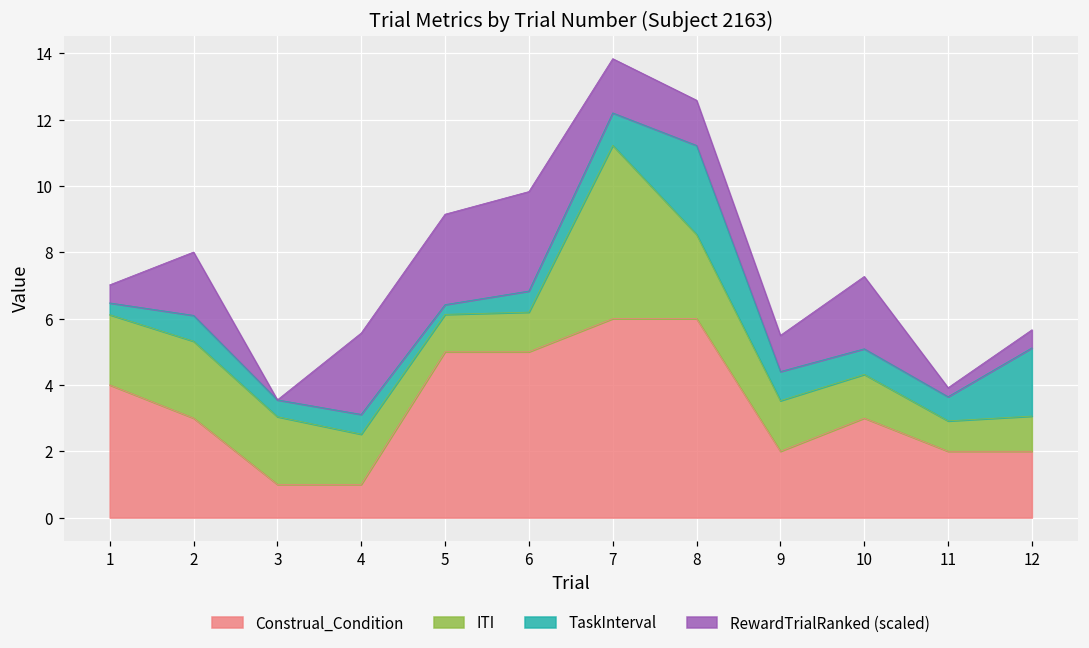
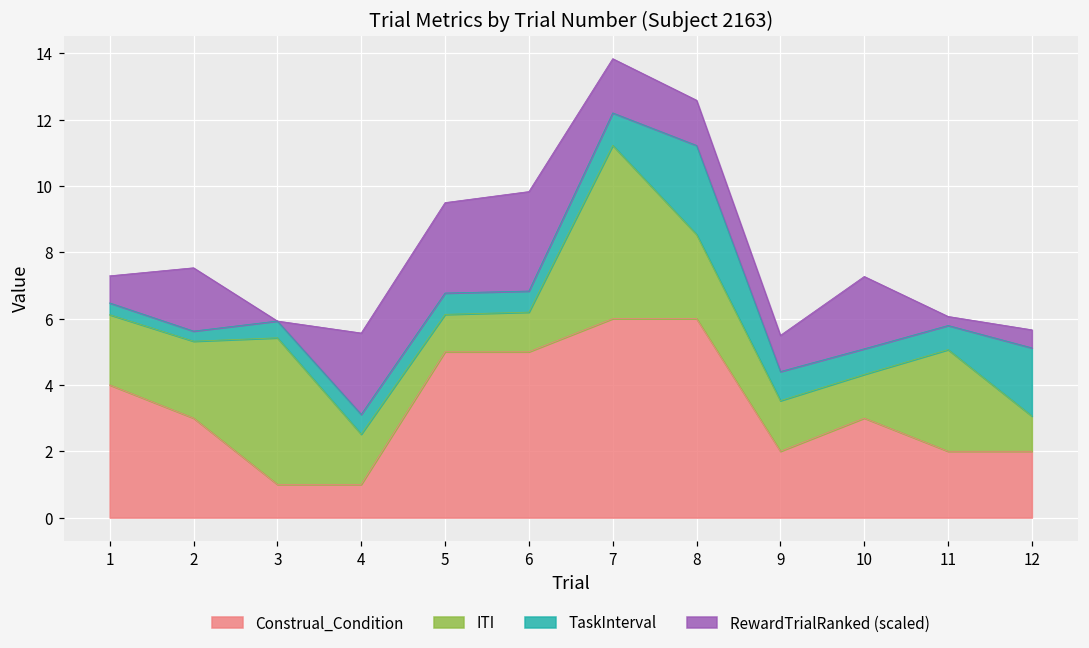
  {
    "Construal_Condition": {
      "1": 4.0,
      "2": 3.0,
      "3": 1.0,
      "4": 1.0,
      "5": 5.0,
      "6": 5.0,
      "7": 6.0,
      "8": 6.0,
      "9": 2.0,
      "10": 3.0,
      "11": 2.0,
      "12": 2.0
    },
    "ITI": {
      "1": 2.1,
      "2": 2.3,
-     "3": 2.0,
+     "3": 4.4,
      "4": 1.5,
      "5": 1.1,
      "6": 1.2,
      "7": 5.2,
      "8": 2.5,
      "9": 1.5,
      "10": 1.3,
-     "11": 0.9,
+     "11": 3.1,
      "12": 1.1
    },
    "TaskInterval": {
      "1": 0.4,
-     "2": 0.8,
+     "2": 0.3,
      "4": 0.6,
-     "5": 0.3,
+     "5": 0.6,
      "6": 0.6,
      "7": 1.0,
      "8": 2.7,
      "9": 0.9,
      "10": 0.8,
      "11": 0.7,
      "12": 2.1
    },
    "RewardTrialRanked (scaled)": {
-     "1": 0.5,
+     "1": 0.8,
      "2": 1.9,
      "4": 2.5,
      "5": 2.7,
      "6": 3.0,
      "7": 1.6,
      "8": 1.4,
      "9": 1.1,
      "10": 2.2,
      "11": 0.3,
      "12": 0.5
    }
  }
